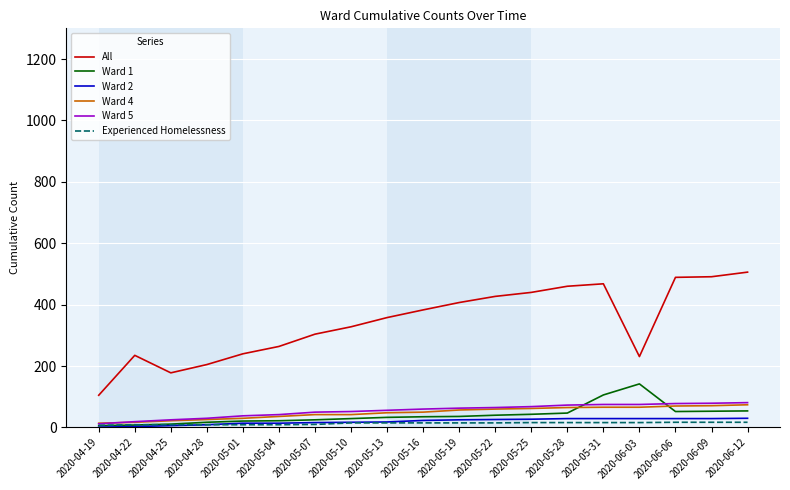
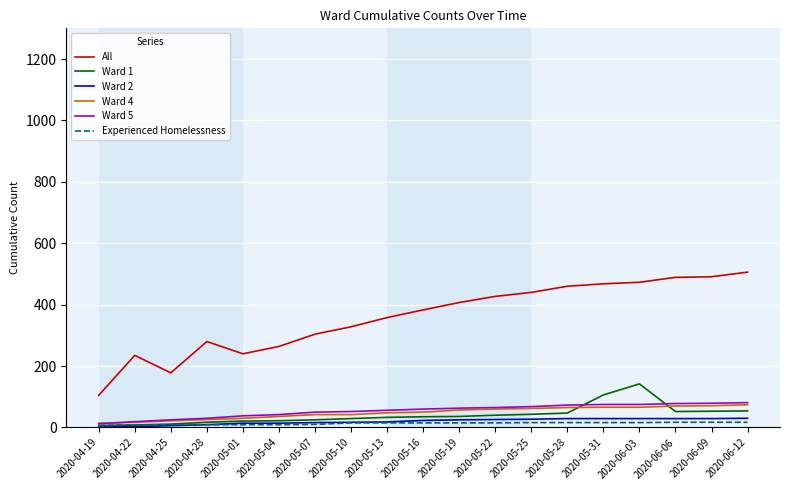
  {
    "All": {
      "2020-04-19": 110,
      "2020-04-22": 240,
      "2020-04-25": 180,
-     "2020-04-28": 210,
+     "2020-04-28": 280,
      "2020-05-01": 240,
      "2020-05-04": 260,
      "2020-05-07": 300,
      "2020-05-10": 330,
      "2020-05-13": 360,
      "2020-05-16": 380,
      "2020-05-19": 410,
      "2020-05-22": 430,
      "2020-05-25": 440,
      "2020-05-28": 460,
      "2020-05-31": 470,
-     "2020-06-03": 230,
+     "2020-06-03": 470,
      "2020-06-06": 490,
      "2020-06-09": 490,
      "2020-06-12": 510
    },
    "Ward 1": {
      "2020-05-07": 30,
      "2020-05-10": 30,
      "2020-05-13": 30,
      "2020-05-16": 40,
      "2020-05-19": 40,
      "2020-05-22": 40,
      "2020-05-25": 40,
      "2020-05-28": 50,
      "2020-05-31": 110,
      "2020-06-03": 140,
      "2020-06-06": 50,
      "2020-06-09": 50,
      "2020-06-12": 50
    },
    "Ward 2": {
      "2020-05-19": 30,
      "2020-05-22": 30,
      "2020-05-25": 30,
      "2020-05-28": 30,
      "2020-05-31": 30,
      "2020-06-03": 30,
      "2020-06-06": 30,
      "2020-06-09": 30,
      "2020-06-12": 30
    },
    "Ward 4": {
      "2020-05-10": 40,
      "2020-05-16": 50,
      "2020-05-31": 70,
      "2020-06-03": 70
    },
    "Ward 5": {
      "2020-05-10": 50,
      "2020-05-16": 60,
      "2020-05-31": 80,
      "2020-06-03": 80
    },
    "Experienced Homelessness": {
      "2020-05-19": 20,
      "2020-05-22": 20,
      "2020-05-25": 20,
      "2020-05-28": 20,
      "2020-05-31": 20,
      "2020-06-03": 20,
      "2020-06-06": 20,
      "2020-06-09": 20,
      "2020-06-12": 20
    }
  }
